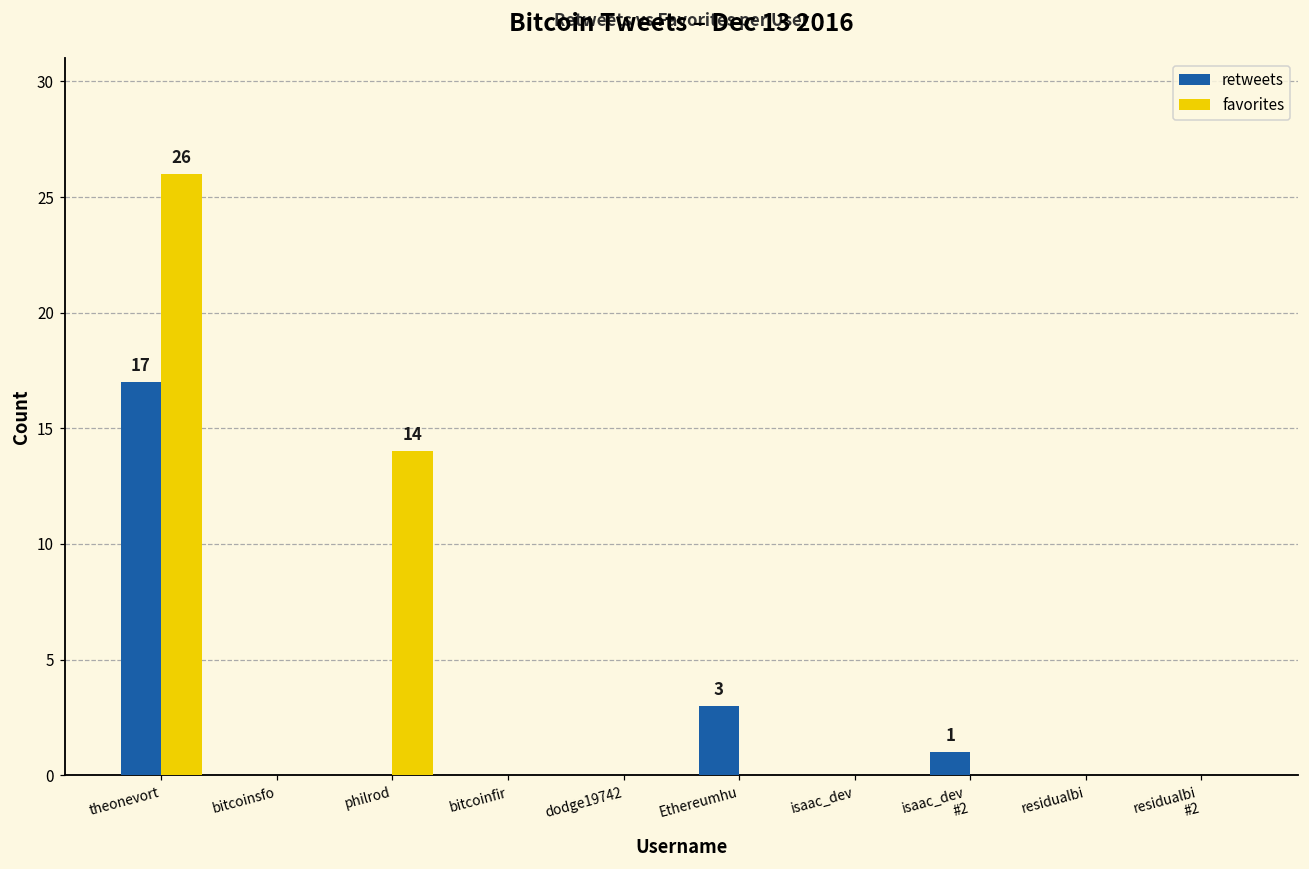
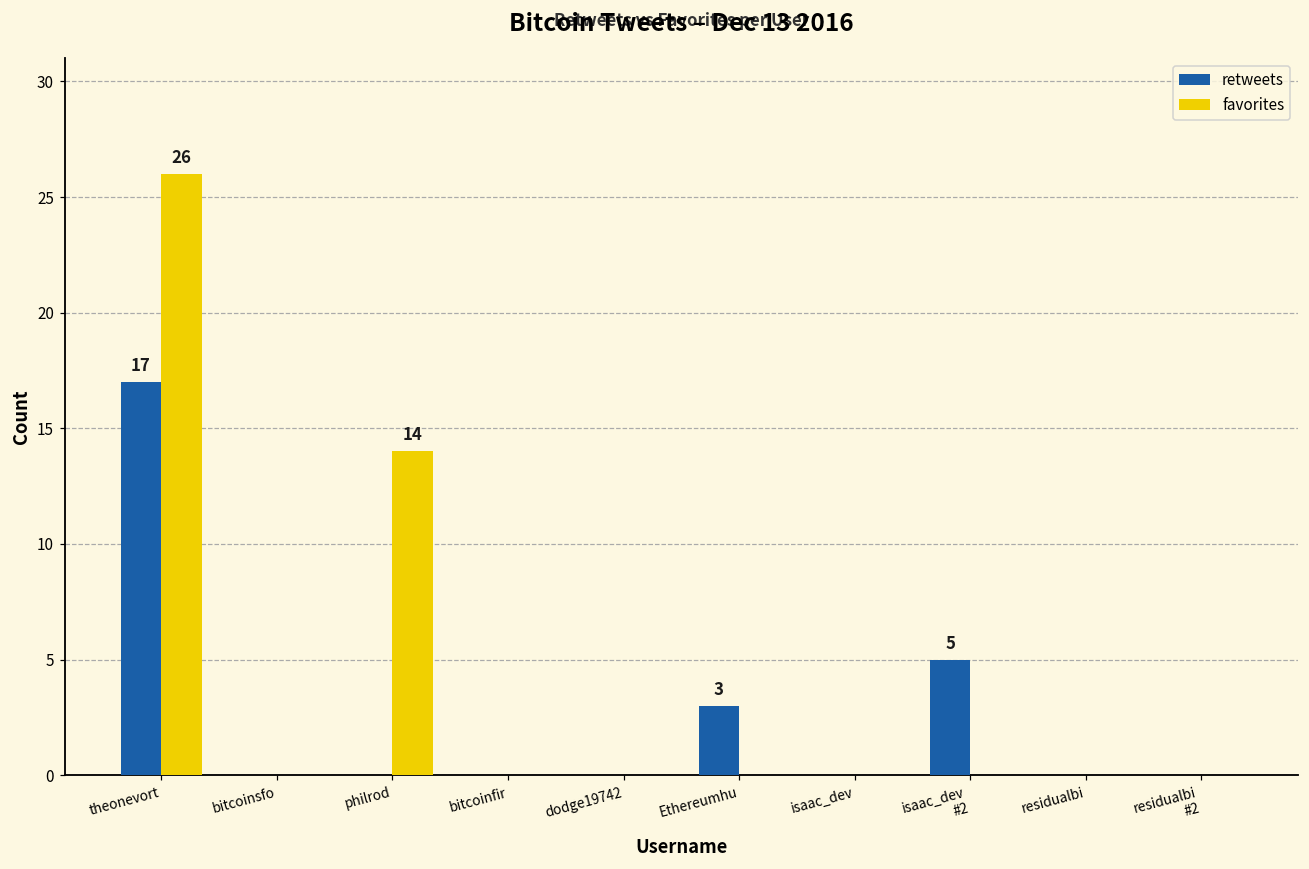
  {
    "retweets": {
      "theonevort": 17,
      "Ethereumhu": 3,
-     "isaac_dev #2": 1
+     "isaac_dev #2": 5
    },
    "favorites": {
      "theonevort": 26,
      "philrod": 14
    }
  }
